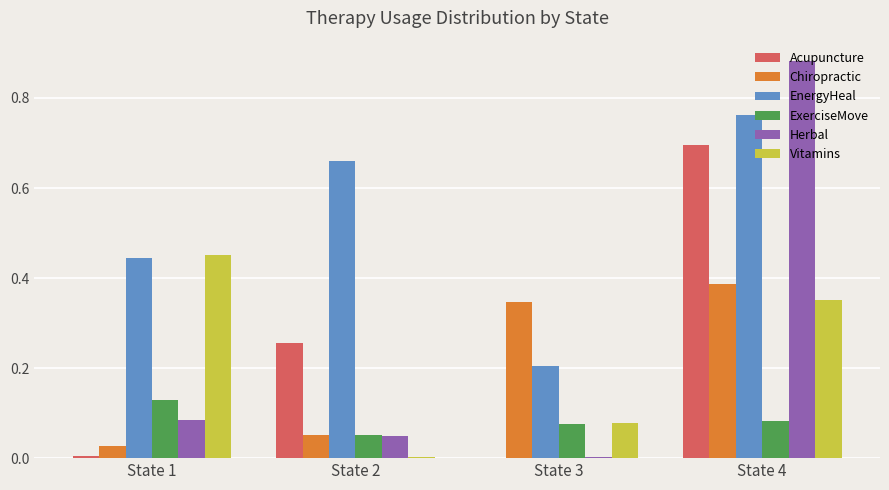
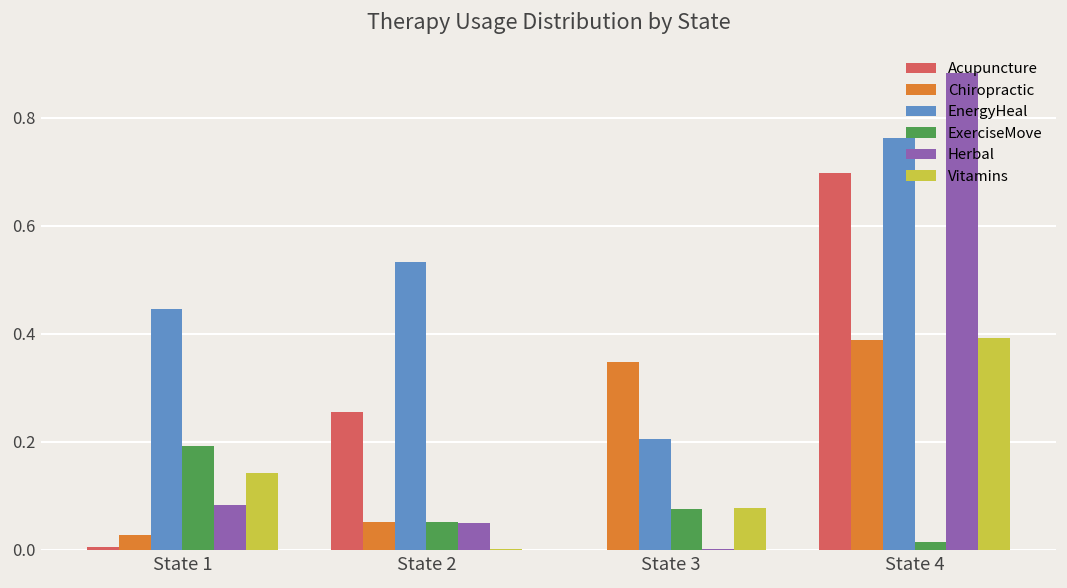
  {
    "EnergyHeal": {
      "State 1": 0.44,
-     "State 2": 0.66,
+     "State 2": 0.53,
      "State 3": 0.21,
      "State 4": 0.76
    },
    "ExerciseMove": {
-     "State 1": 0.13,
+     "State 1": 0.19,
      "State 2": 0.05,
      "State 3": 0.08,
-     "State 4": 0.08
+     "State 4": 0.01
    },
    "Herbal": {
      "State 1": 0.08,
      "State 2": 0.05,
      "State 4": 0.88
    },
    "Vitamins": {
-     "State 1": 0.45,
+     "State 1": 0.14,
      "State 3": 0.08,
-     "State 4": 0.35
+     "State 4": 0.39
    }
  }
